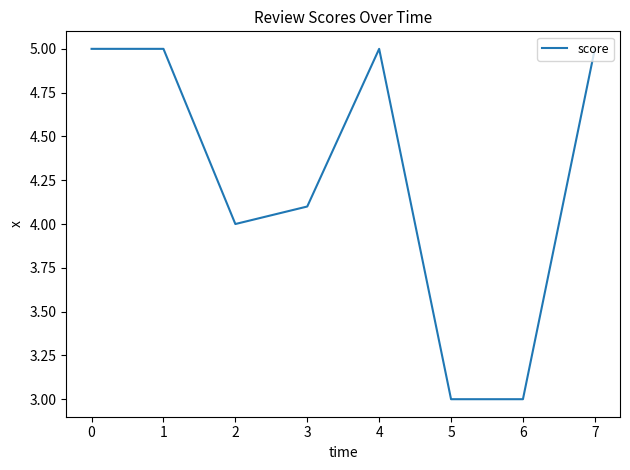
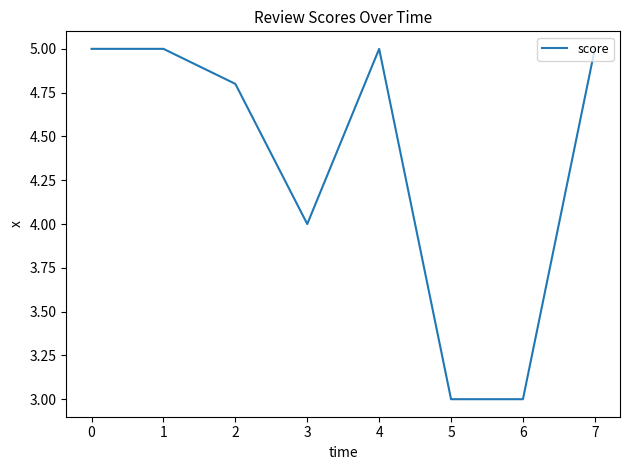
  {
    "0": 5.0,
    "1": 5.0,
-   "2": 4.0,
-   "3": 4.1,
+   "2": 4.8,
+   "3": 4.0,
    "4": 5.0,
    "5": 3.0,
    "6": 3.0
  }
